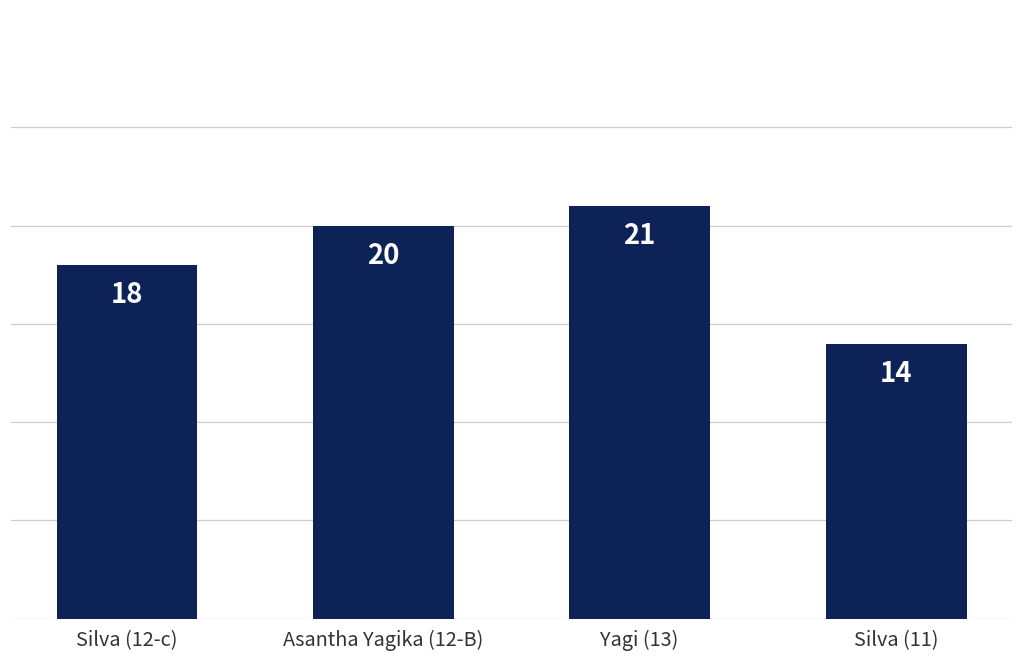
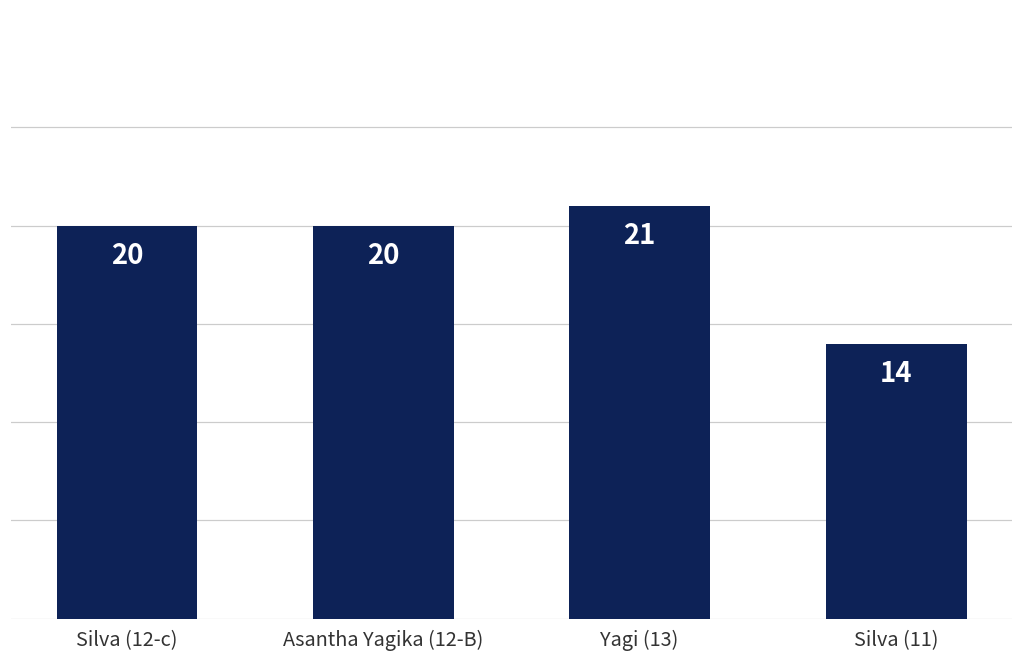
  {
-   "Silva (12-c)": 18,
+   "Silva (12-c)": 20,
    "Asantha Yagika (12-B)": 20,
    "Yagi (13)": 21,
    "Silva (11)": 14
  }
